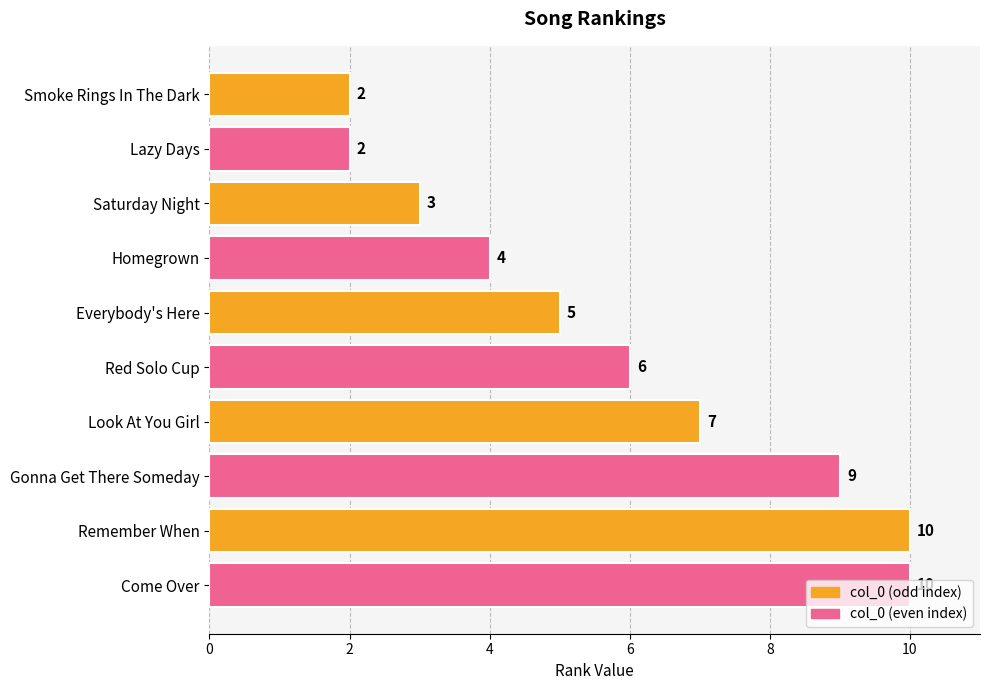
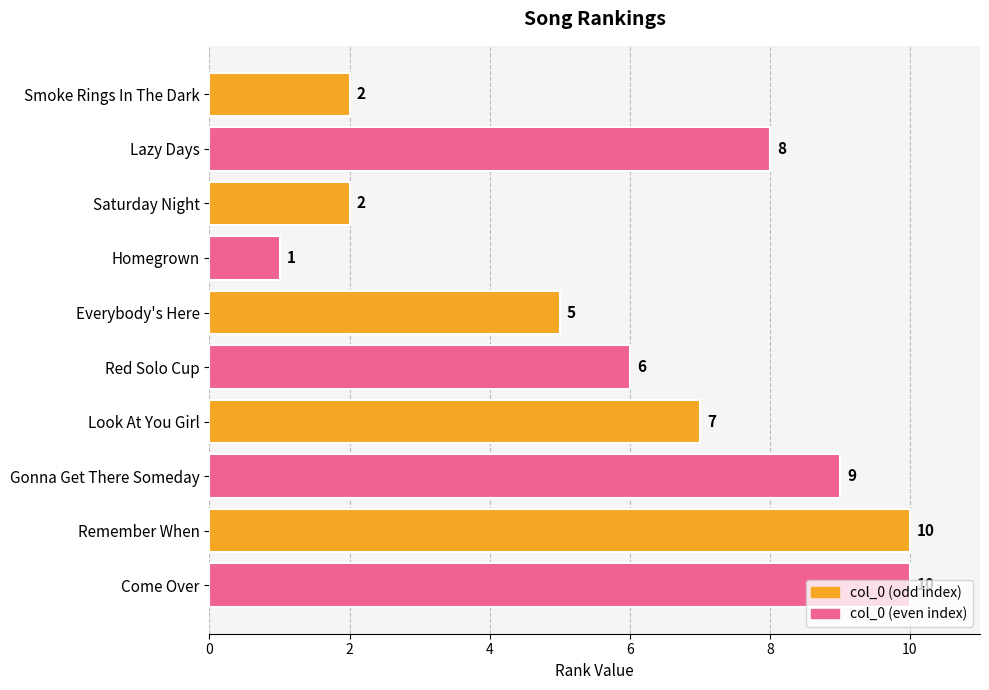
  {
    "Smoke Rings In The Dark": 2,
-   "Lazy Days": 2,
-   "Saturday Night": 3,
-   "Homegrown": 4,
+   "Lazy Days": 8,
+   "Saturday Night": 2,
+   "Homegrown": 1,
    "Everybody's Here": 5,
    "Red Solo Cup": 6,
    "Look At You Girl": 7,
    "Gonna Get There Someday": 9,
    "Remember When": 10
  }
